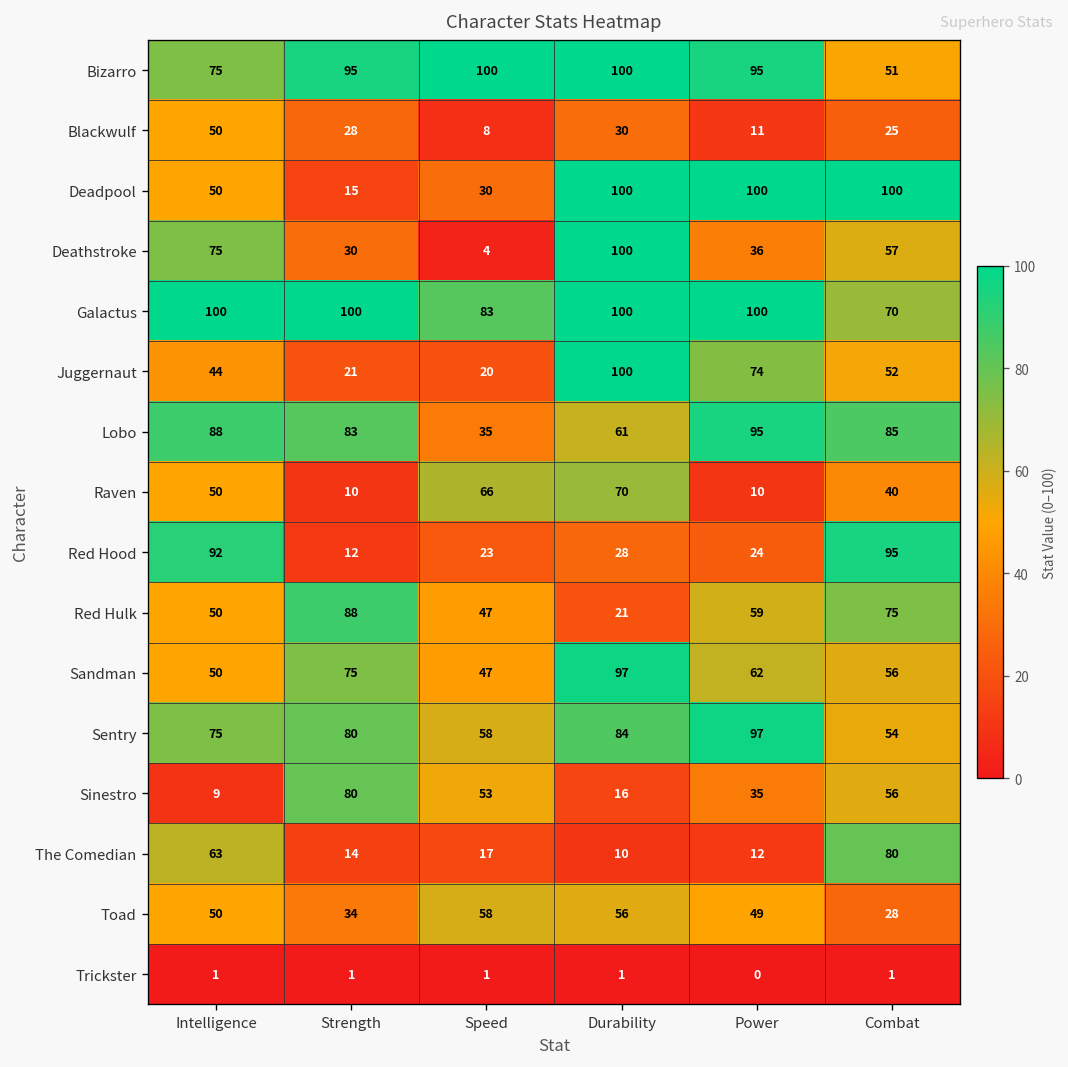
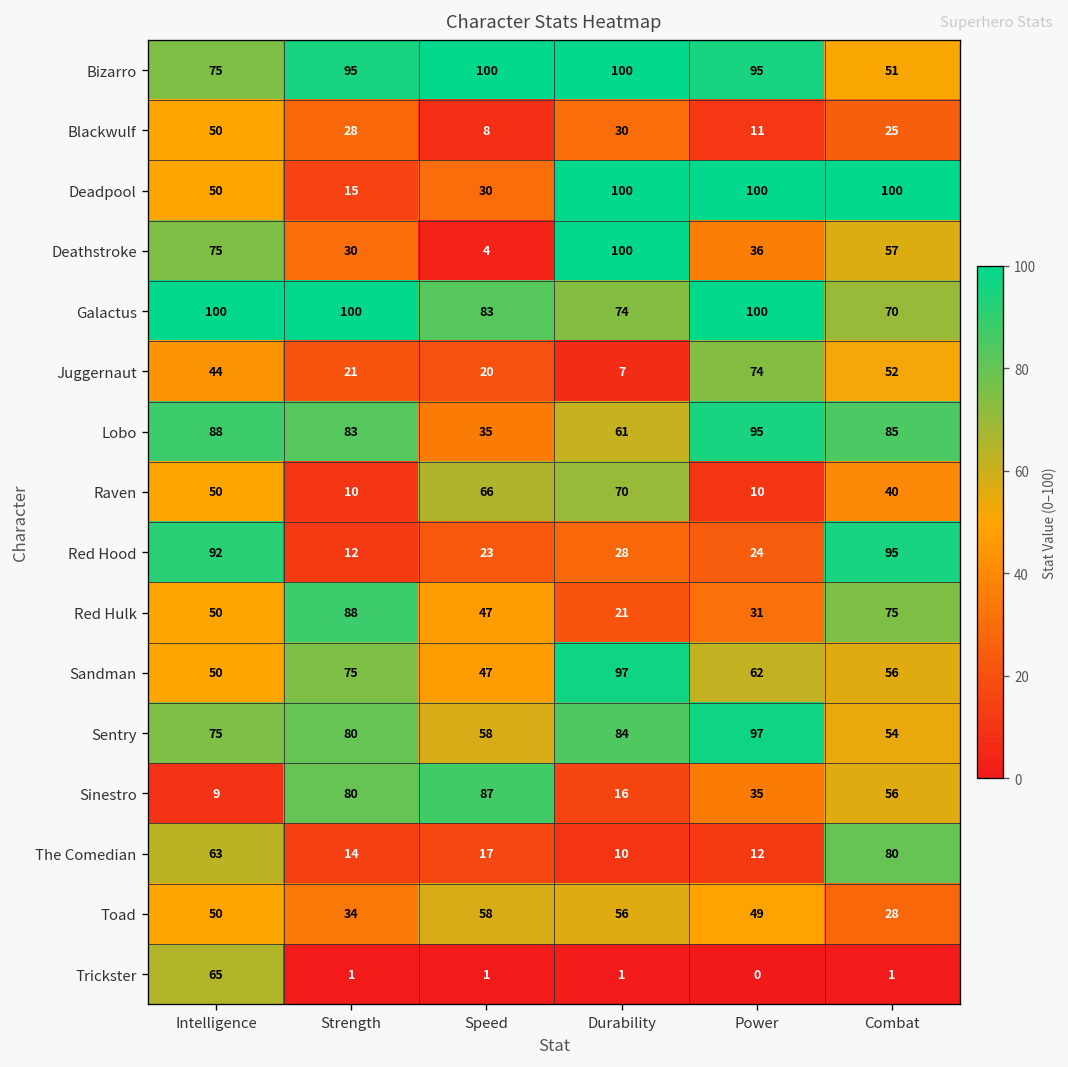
  {
    "Bizarro": {
      "Intelligence": 75,
      "Strength": 95,
      "Speed": 100,
      "Durability": 100,
      "Power": 95,
      "Combat": 51
    },
    "Blackwulf": {
      "Intelligence": 50,
      "Strength": 28,
      "Speed": 8,
      "Durability": 30,
      "Power": 11,
      "Combat": 25
    },
    "Deadpool": {
      "Intelligence": 50,
      "Strength": 15,
      "Speed": 30,
      "Durability": 100,
      "Power": 100,
      "Combat": 100
    },
    "Deathstroke": {
      "Intelligence": 75,
      "Strength": 30,
      "Speed": 4,
      "Durability": 100,
      "Power": 36,
      "Combat": 57
    },
    "Galactus": {
      "Intelligence": 100,
      "Strength": 100,
      "Speed": 83,
-     "Durability": 100,
+     "Durability": 74,
      "Power": 100,
      "Combat": 70
    },
    "Juggernaut": {
      "Intelligence": 44,
      "Strength": 21,
      "Speed": 20,
-     "Durability": 100,
+     "Durability": 7,
      "Power": 74,
      "Combat": 52
    },
    "Lobo": {
      "Intelligence": 88,
      "Strength": 83,
      "Speed": 35,
      "Durability": 61,
      "Power": 95,
      "Combat": 85
    },
    "Raven": {
      "Intelligence": 50,
      "Strength": 10,
      "Speed": 66,
      "Durability": 70,
      "Power": 10,
      "Combat": 40
    },
    "Red Hood": {
      "Intelligence": 92,
      "Strength": 12,
      "Speed": 23,
      "Durability": 28,
      "Power": 24,
      "Combat": 95
    },
    "Red Hulk": {
      "Intelligence": 50,
      "Strength": 88,
      "Speed": 47,
      "Durability": 21,
-     "Power": 59,
+     "Power": 31,
      "Combat": 75
    },
    "Sandman": {
      "Intelligence": 50,
      "Strength": 75,
      "Speed": 47,
      "Durability": 97,
      "Power": 62,
      "Combat": 56
    },
    "Sentry": {
      "Intelligence": 75,
      "Strength": 80,
      "Speed": 58,
      "Durability": 84,
      "Power": 97,
      "Combat": 54
    },
    "Sinestro": {
      "Intelligence": 9,
      "Strength": 80,
-     "Speed": 53,
+     "Speed": 87,
      "Durability": 16,
      "Power": 35,
      "Combat": 56
    },
    "The Comedian": {
      "Intelligence": 63,
      "Strength": 14,
      "Speed": 17,
      "Durability": 10,
      "Power": 12,
      "Combat": 80
    },
    "Toad": {
      "Intelligence": 50,
      "Strength": 34,
      "Speed": 58,
      "Durability": 56,
      "Power": 49,
      "Combat": 28
    },
    "Trickster": {
-     "Intelligence": 1,
+     "Intelligence": 65,
      "Strength": 1,
      "Speed": 1,
      "Durability": 1,
      "Power": 0,
      "Combat": 1
    }
  }
